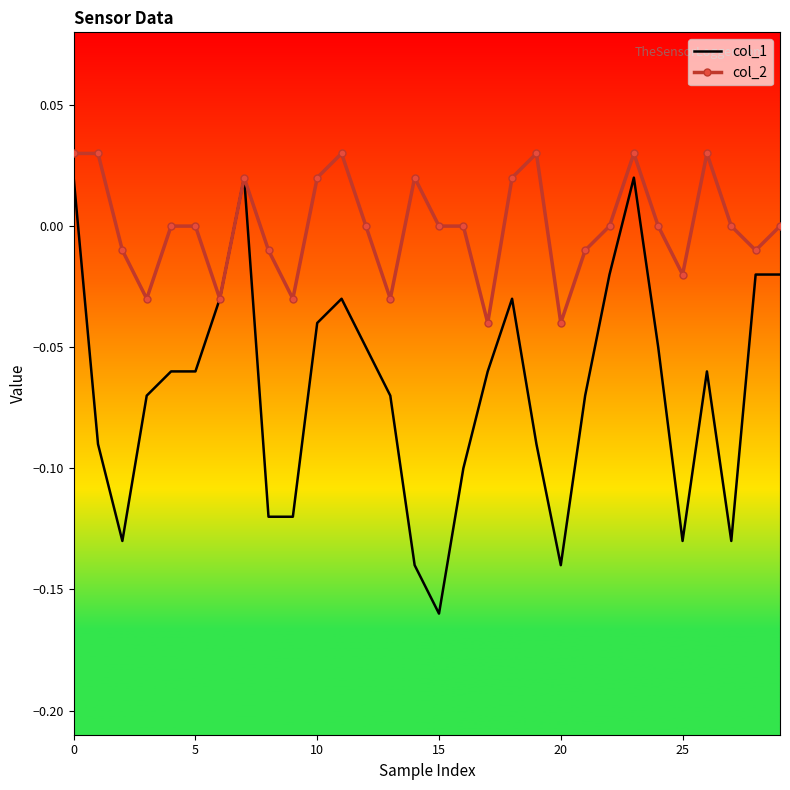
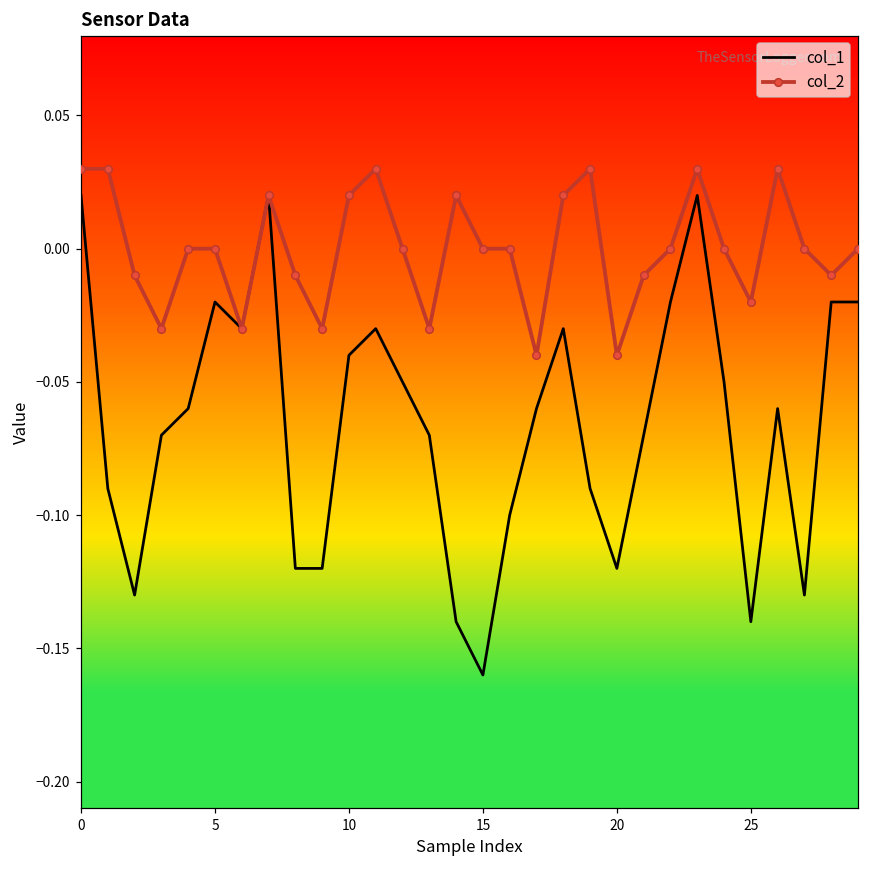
  {
    "col_1": {
      "0": 0.02,
-     "5": -0.06,
+     "5": -0.02,
      "10": -0.04,
      "15": -0.16,
-     "20": -0.14,
-     "25": -0.13
+     "20": -0.12,
+     "25": -0.14
    },
    "col_2": {
      "0": 0.03,
      "5": 0.00,
      "10": 0.02,
      "15": 0.00,
      "20": -0.04,
      "25": -0.02
    }
  }
